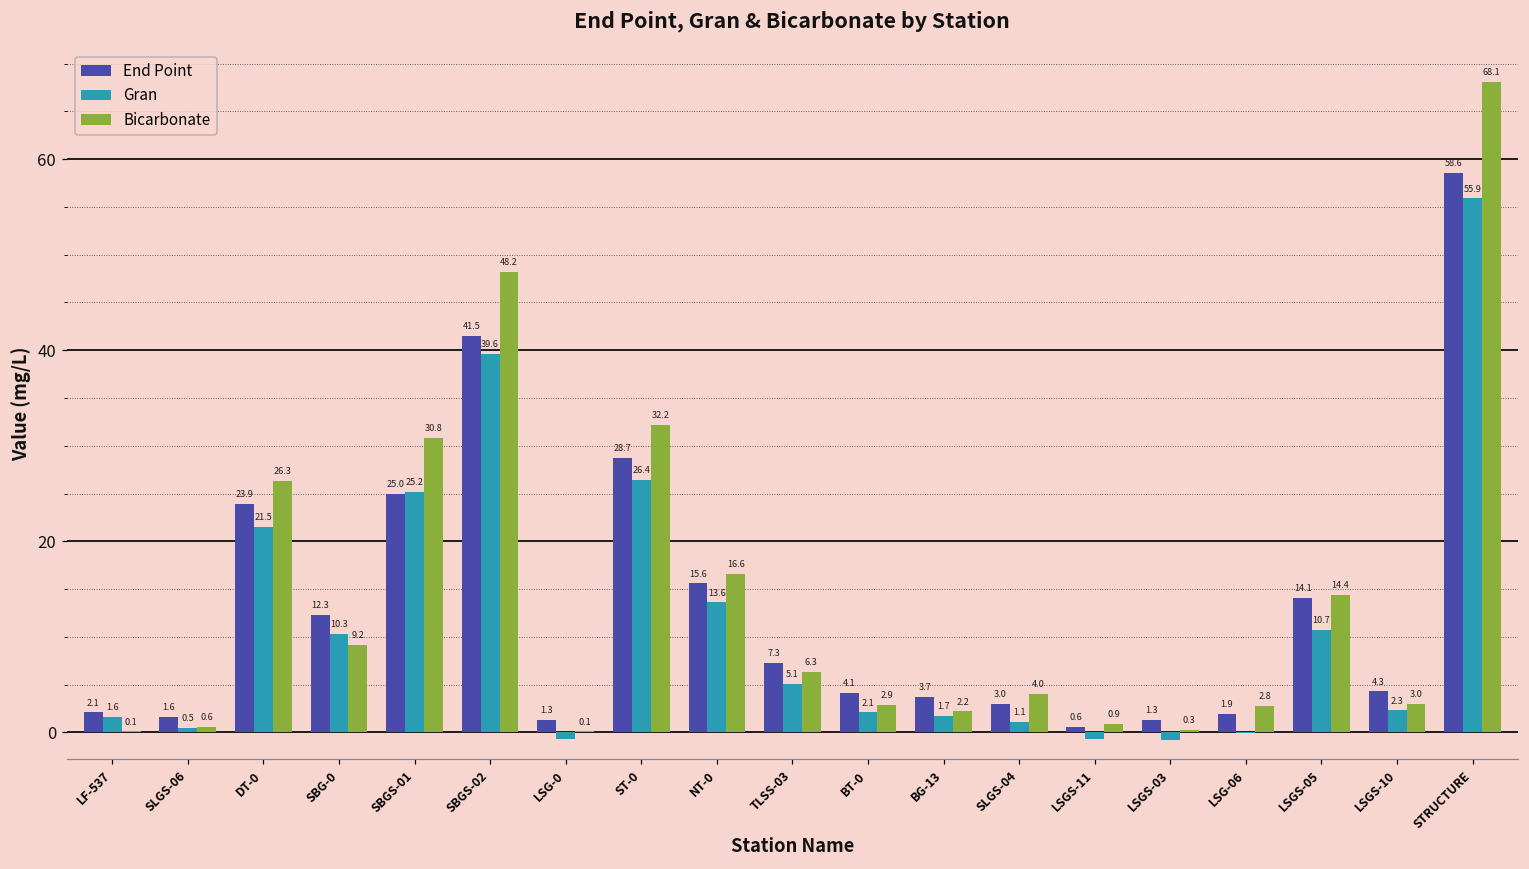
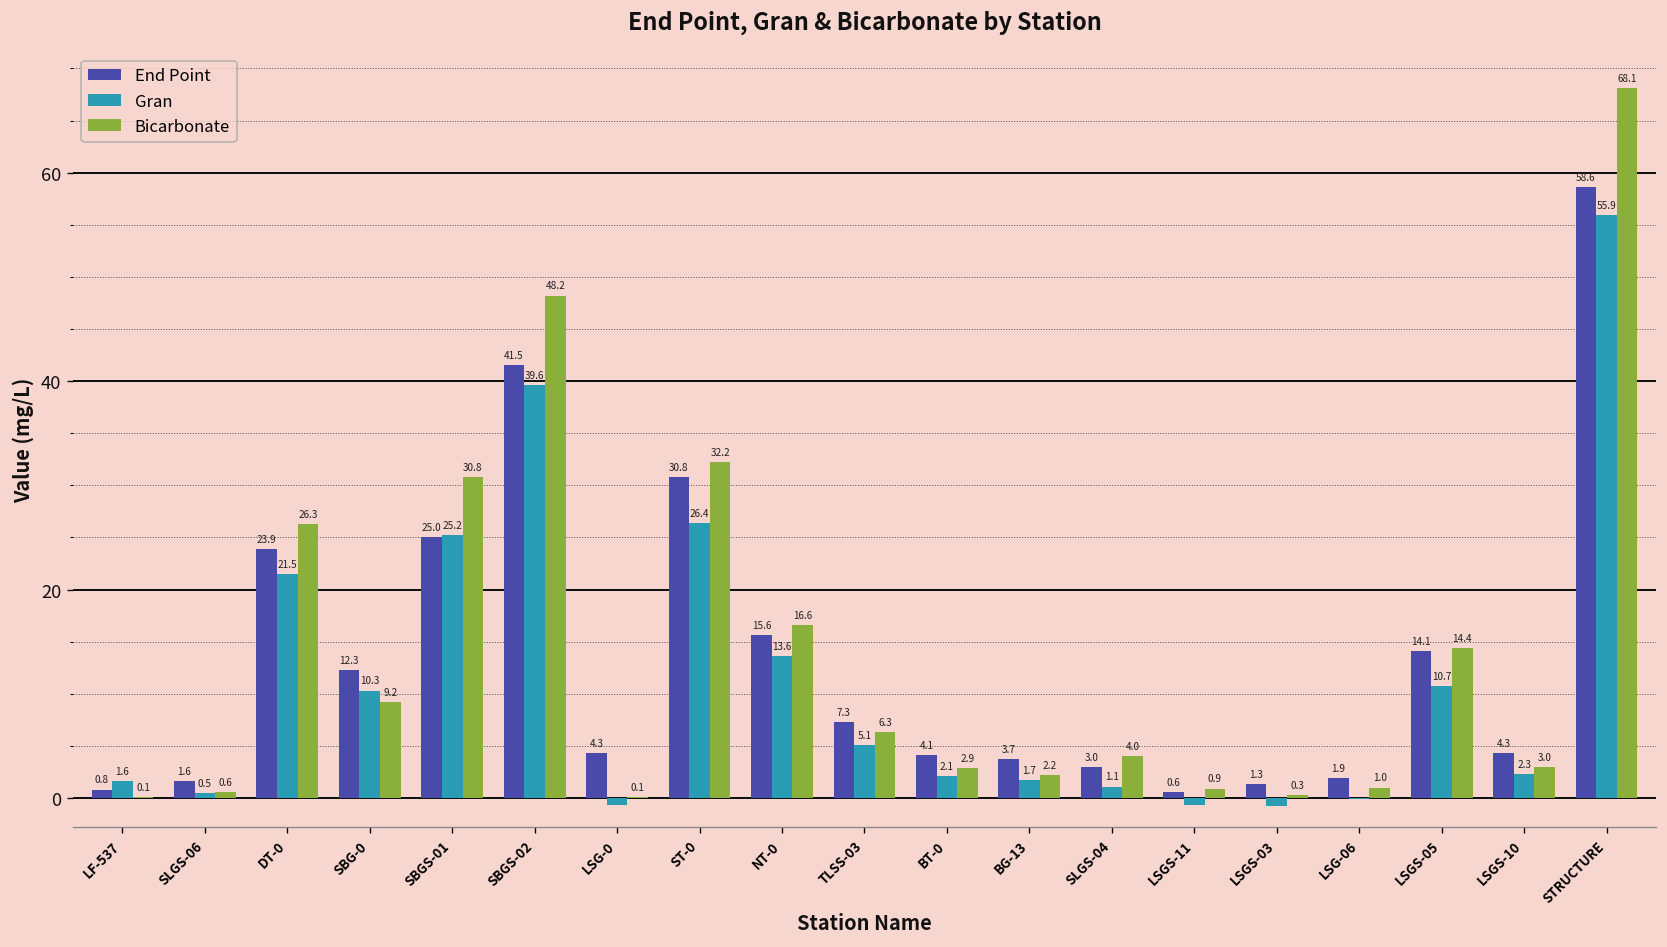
  {
    "End Point": {
-     "LF-537": 2.1,
+     "LF-537": 0.8,
      "SLGS-06": 1.6,
      "DT-0": 23.9,
      "SBG-0": 12.3,
      "SBGS-01": 25.0,
      "SBGS-02": 41.5,
-     "LSG-0": 1.3,
-     "ST-0": 28.7,
+     "LSG-0": 4.3,
+     "ST-0": 30.8,
      "NT-0": 15.6,
      "TLSS-03": 7.3,
      "BT-0": 4.1,
      "BG-13": 3.7,
      "SLGS-04": 3.0,
      "LSGS-11": 0.6,
      "LSGS-03": 1.3,
      "LSG-06": 1.9,
      "LSGS-05": 14.1,
      "LSGS-10": 4.3,
      "STRUCTURE": 58.6
    },
    "Gran": {
      "LF-537": 1.6,
      "SLGS-06": 0.5,
      "DT-0": 21.5,
      "SBG-0": 10.3,
      "SBGS-01": 25.2,
      "SBGS-02": 39.6,
      "ST-0": 26.4,
      "NT-0": 13.6,
      "TLSS-03": 5.1,
      "BT-0": 2.1,
      "BG-13": 1.7,
      "SLGS-04": 1.1,
      "LSGS-05": 10.7,
      "LSGS-10": 2.3,
      "STRUCTURE": 55.9
    },
    "Bicarbonate": {
      "LF-537": 0.1,
      "SLGS-06": 0.6,
      "DT-0": 26.3,
      "SBG-0": 9.2,
      "SBGS-01": 30.8,
      "SBGS-02": 48.2,
      "LSG-0": 0.1,
      "ST-0": 32.2,
      "NT-0": 16.6,
      "TLSS-03": 6.3,
      "BT-0": 2.9,
      "BG-13": 2.2,
      "SLGS-04": 4.0,
      "LSGS-11": 0.9,
      "LSGS-03": 0.3,
-     "LSG-06": 2.8,
+     "LSG-06": 1.0,
      "LSGS-05": 14.4,
      "LSGS-10": 3.0,
      "STRUCTURE": 68.1
    }
  }
